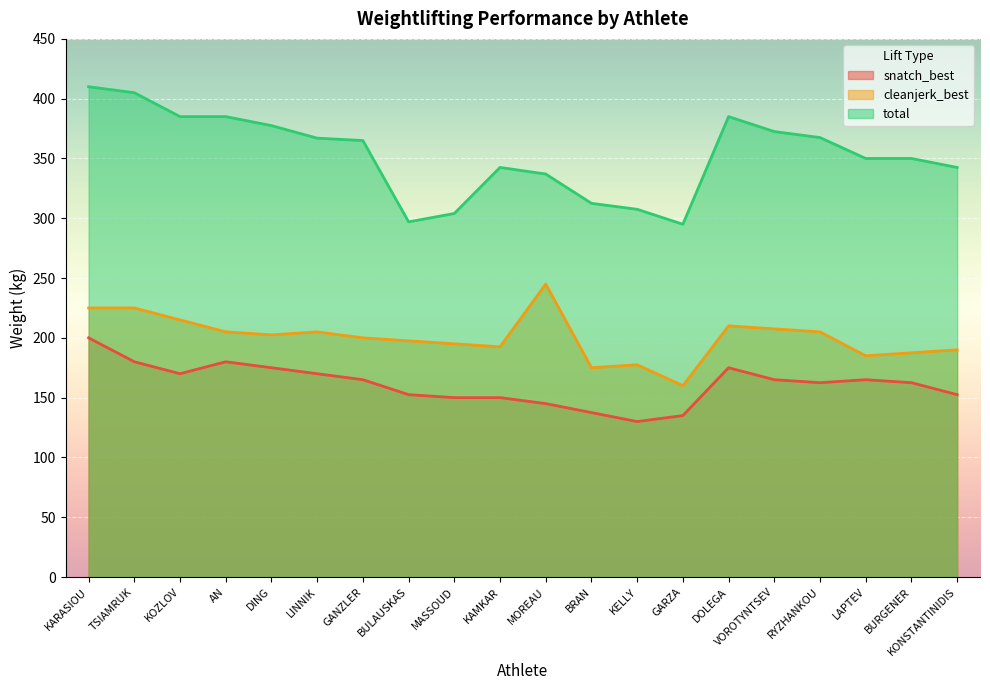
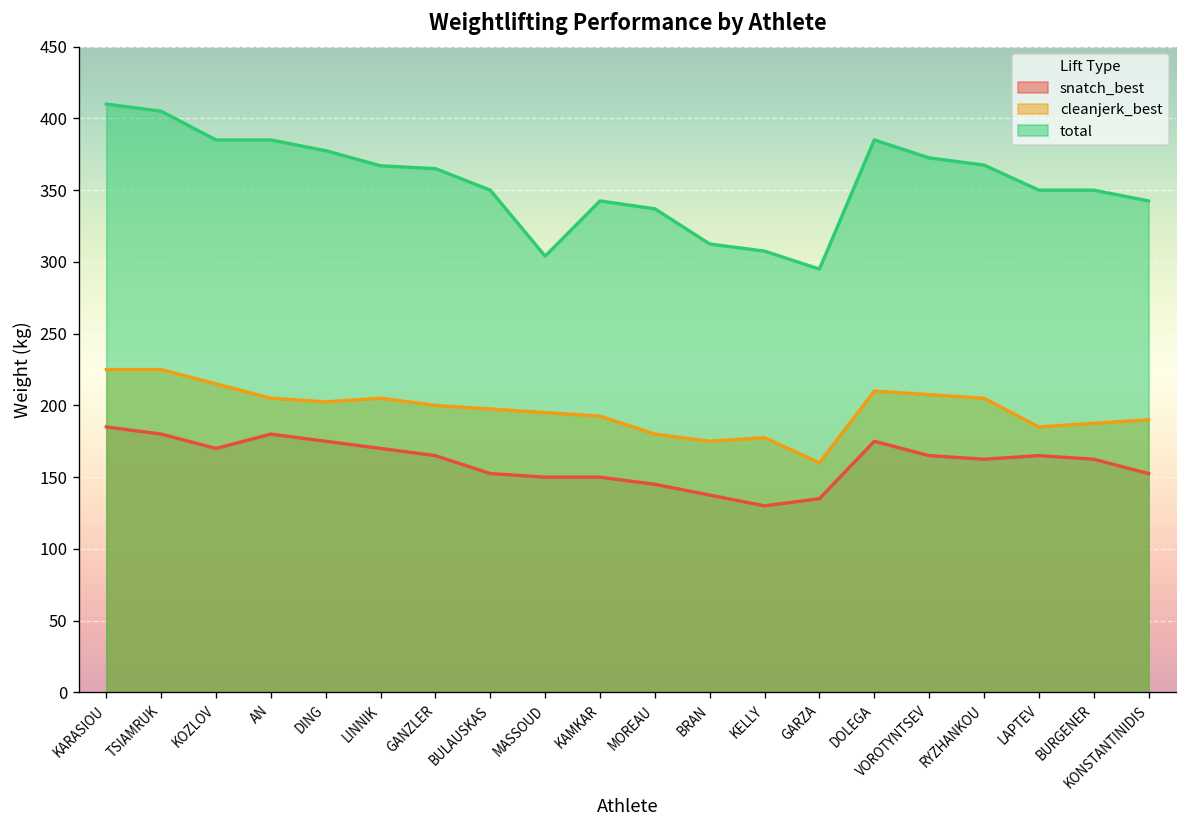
  {
    "snatch_best": {
-     "KARASIOU": 200,
+     "KARASIOU": 185,
      "TSIAMRUK": 180,
      "KOZLOV": 170,
      "AN": 180,
      "DING": 175,
      "LINNIK": 170,
      "GANZLER": 165,
      "BULAUSKAS": 153,
      "MASSOUD": 150,
      "KAMKAR": 150,
      "MOREAU": 145,
      "BRAN": 138,
      "KELLY": 130,
      "GARZA": 135,
      "DOLEGA": 175,
      "VOROTYNTSEV": 165,
      "RYZHANKOU": 163,
      "LAPTEV": 165,
      "BURGENER": 163,
      "KONSTANTINIDIS": 153
    },
    "cleanjerk_best": {
      "KARASIOU": 225,
      "TSIAMRUK": 225,
      "KOZLOV": 215,
      "AN": 205,
      "DING": 203,
      "LINNIK": 205,
      "GANZLER": 200,
      "BULAUSKAS": 198,
      "MASSOUD": 195,
      "KAMKAR": 193,
-     "MOREAU": 245,
+     "MOREAU": 180,
      "BRAN": 175,
      "KELLY": 178,
      "GARZA": 160,
      "DOLEGA": 210,
      "VOROTYNTSEV": 208,
      "RYZHANKOU": 205,
      "LAPTEV": 185,
      "BURGENER": 188,
      "KONSTANTINIDIS": 190
    },
    "total": {
      "KARASIOU": 410,
      "TSIAMRUK": 405,
      "KOZLOV": 385,
      "AN": 385,
      "DING": 378,
      "LINNIK": 367,
      "GANZLER": 365,
-     "BULAUSKAS": 297,
+     "BULAUSKAS": 350,
      "MASSOUD": 304,
      "KAMKAR": 343,
      "MOREAU": 337,
      "BRAN": 313,
      "KELLY": 308,
      "GARZA": 295,
      "DOLEGA": 385,
      "VOROTYNTSEV": 373,
      "RYZHANKOU": 368,
      "LAPTEV": 350,
      "BURGENER": 350,
      "KONSTANTINIDIS": 343
    }
  }
